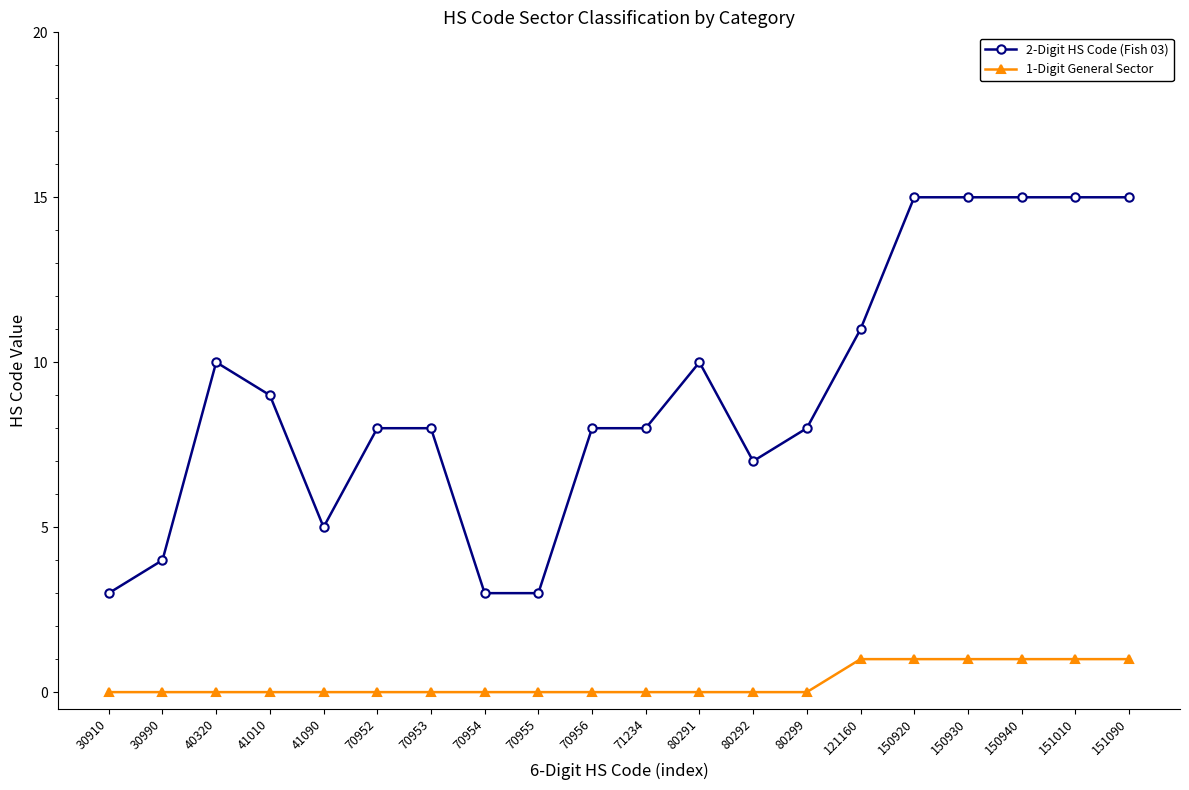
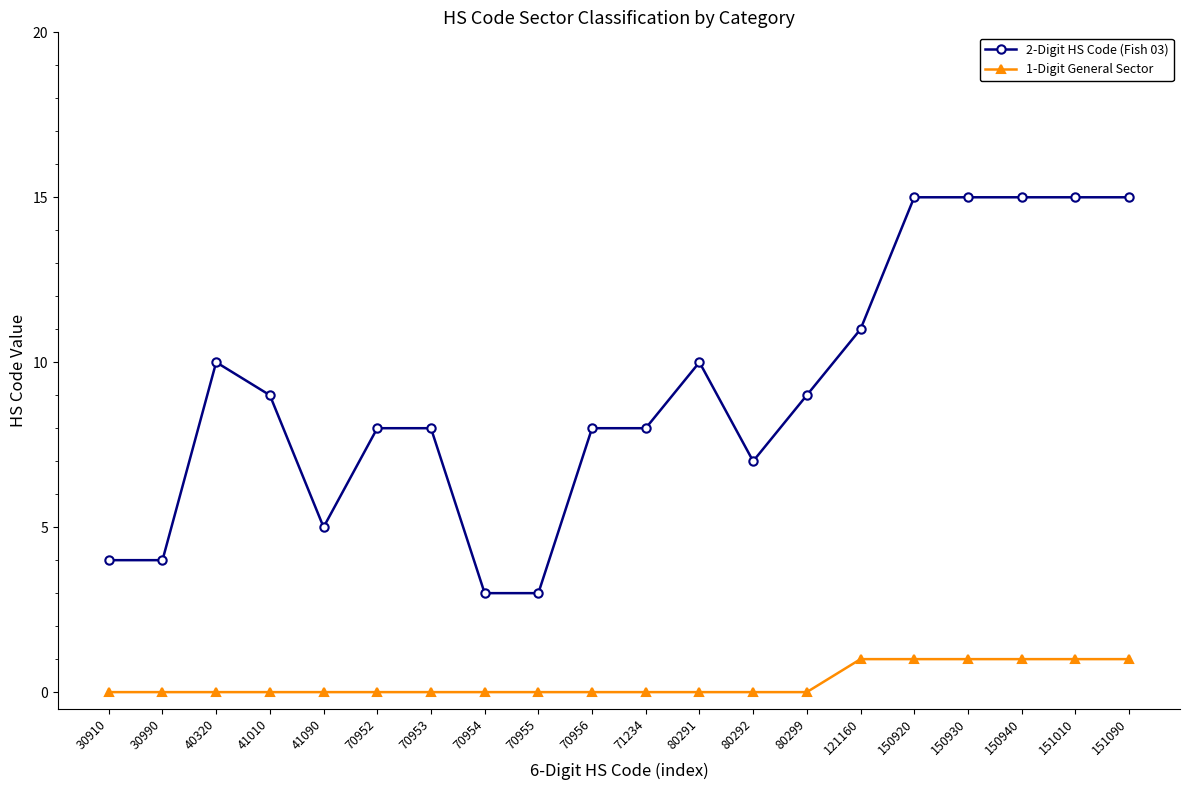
  {
    "2-Digit HS Code (Fish 03)": {
-     "30910": 3,
+     "30910": 4,
      "30990": 4,
      "40320": 10,
      "41010": 9,
      "41090": 5,
      "70952": 8,
      "70953": 8,
      "70954": 3,
      "70955": 3,
      "70956": 8,
      "71234": 8,
      "80291": 10,
      "80292": 7,
-     "80299": 8,
+     "80299": 9,
      "121160": 11,
      "150920": 15,
      "150930": 15,
      "150940": 15,
      "151010": 15,
      "151090": 15
    },
    "1-Digit General Sector": {
      "30910": 0,
      "30990": 0,
      "40320": 0,
      "41010": 0,
      "41090": 0,
      "70952": 0,
      "70953": 0,
      "70954": 0,
      "70955": 0,
      "70956": 0,
      "71234": 0,
      "80291": 0,
      "80292": 0,
      "80299": 0,
      "121160": 1,
      "150920": 1,
      "150930": 1,
      "150940": 1,
      "151010": 1,
      "151090": 1
    }
  }
